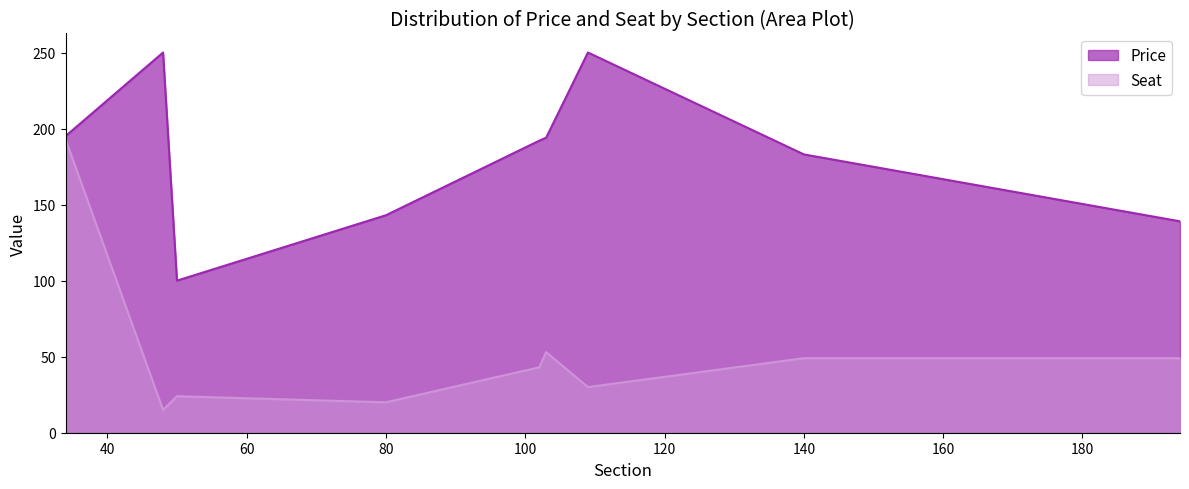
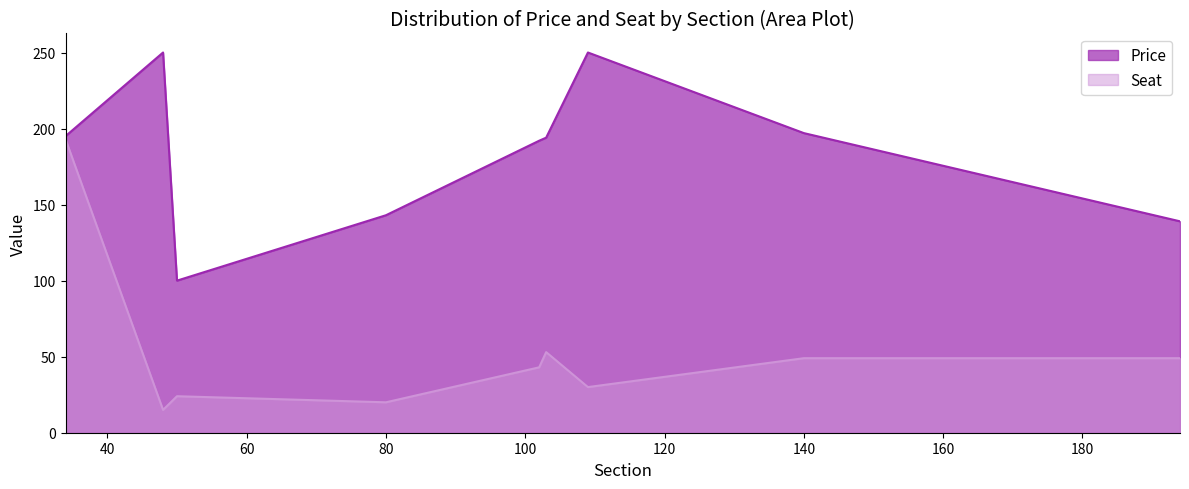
  {
    "Price": {
      "80": 143,
-     "140": 183
+     "140": 197
    },
    "Seat": {
      "80": 20,
      "140": 49
    }
  }
